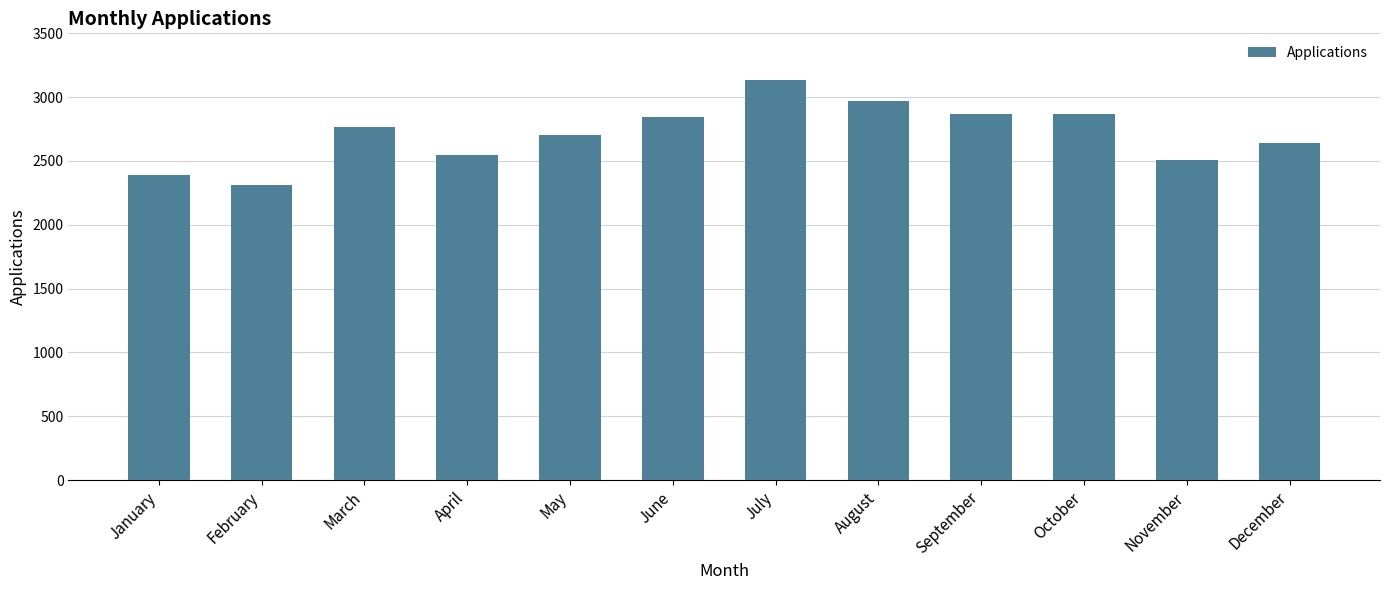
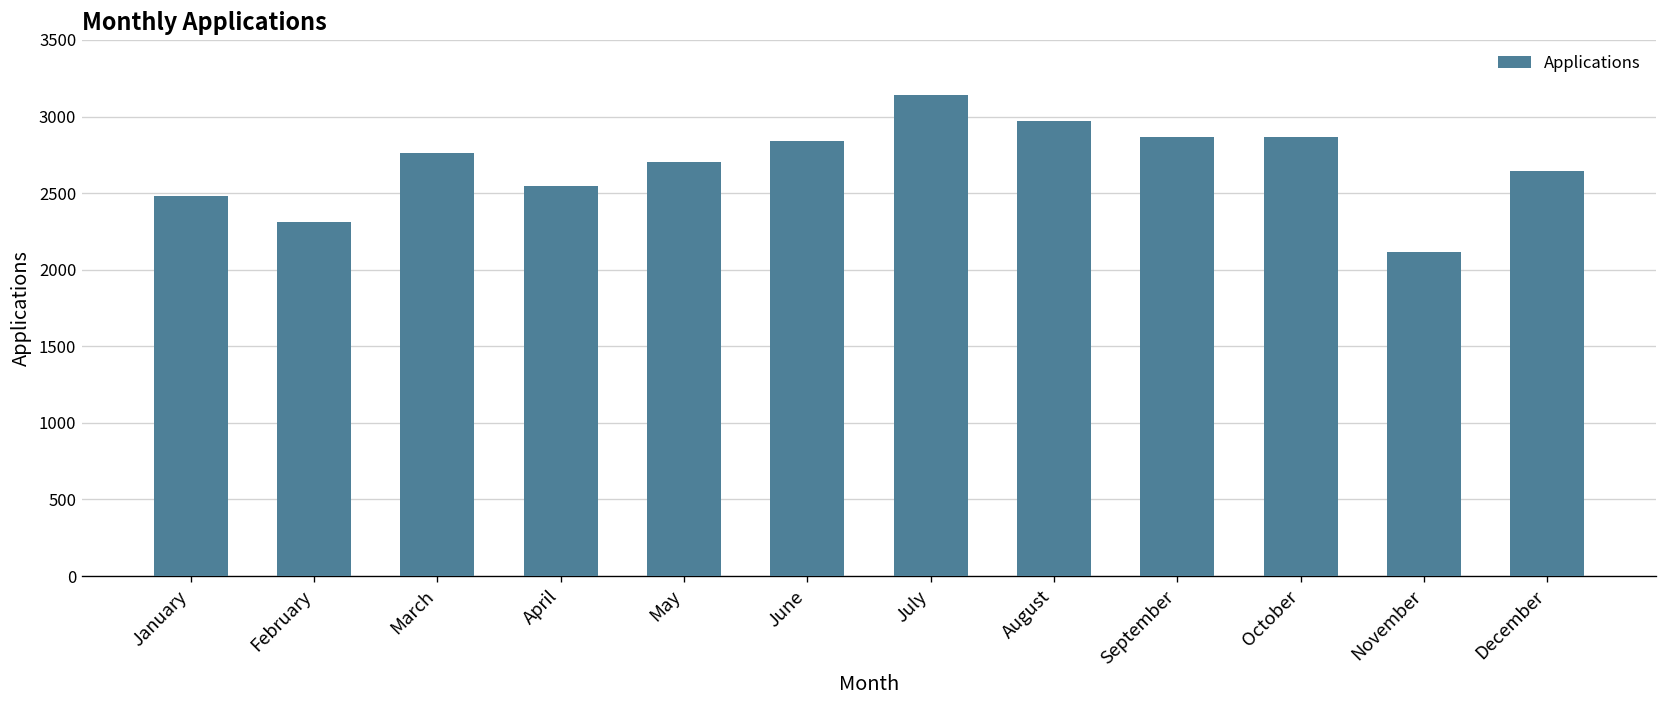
  {
-   "January": 2390,
+   "January": 2480,
    "February": 2310,
    "March": 2770,
    "April": 2540,
    "May": 2700,
    "June": 2840,
    "July": 3140,
    "August": 2970,
    "September": 2870,
    "October": 2870,
-   "November": 2510,
+   "November": 2110,
    "December": 2640
  }
